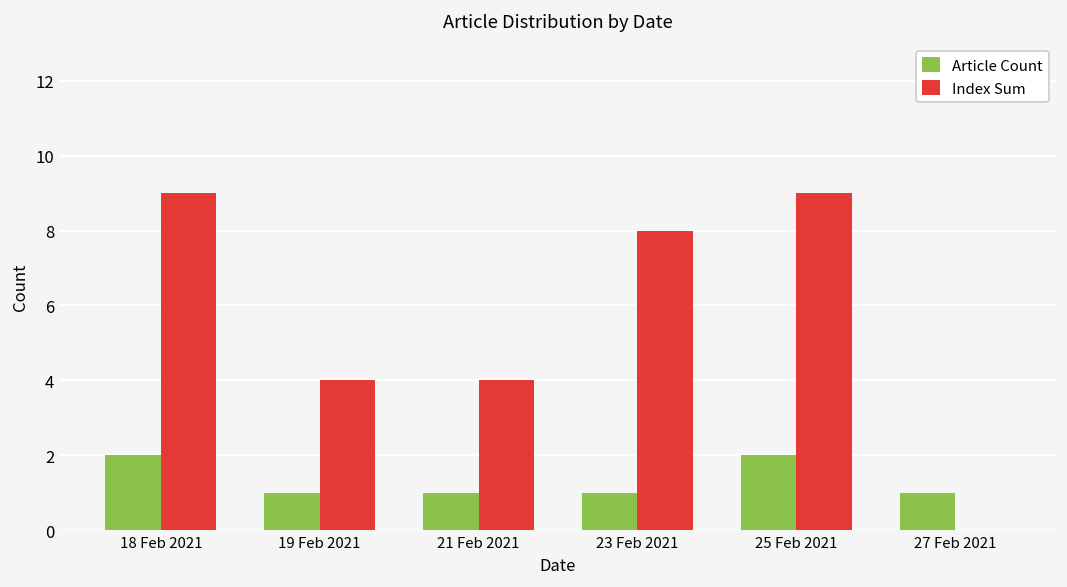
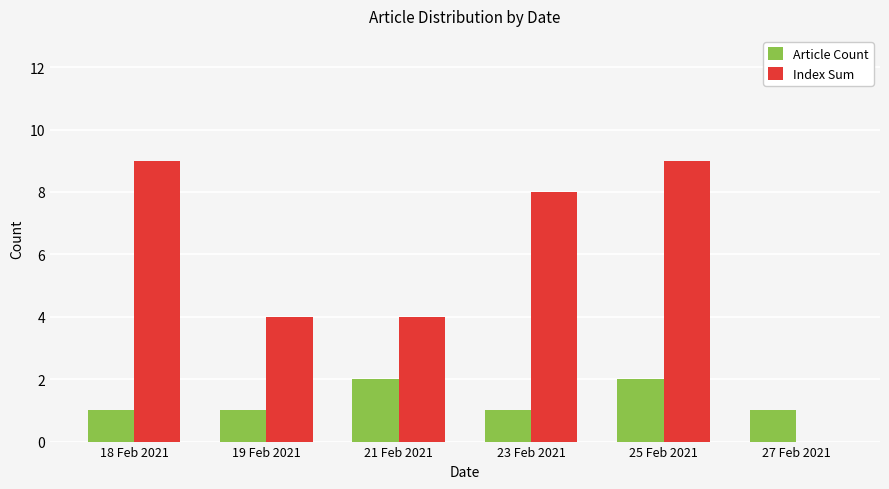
  {
    "Article Count": {
-     "18 Feb 2021": 2,
+     "18 Feb 2021": 1,
      "19 Feb 2021": 1,
-     "21 Feb 2021": 1,
+     "21 Feb 2021": 2,
      "23 Feb 2021": 1,
      "25 Feb 2021": 2,
      "27 Feb 2021": 1
    },
    "Index Sum": {
      "18 Feb 2021": 9,
      "19 Feb 2021": 4,
      "21 Feb 2021": 4,
      "23 Feb 2021": 8,
      "25 Feb 2021": 9,
      "27 Feb 2021": 0
    }
  }
